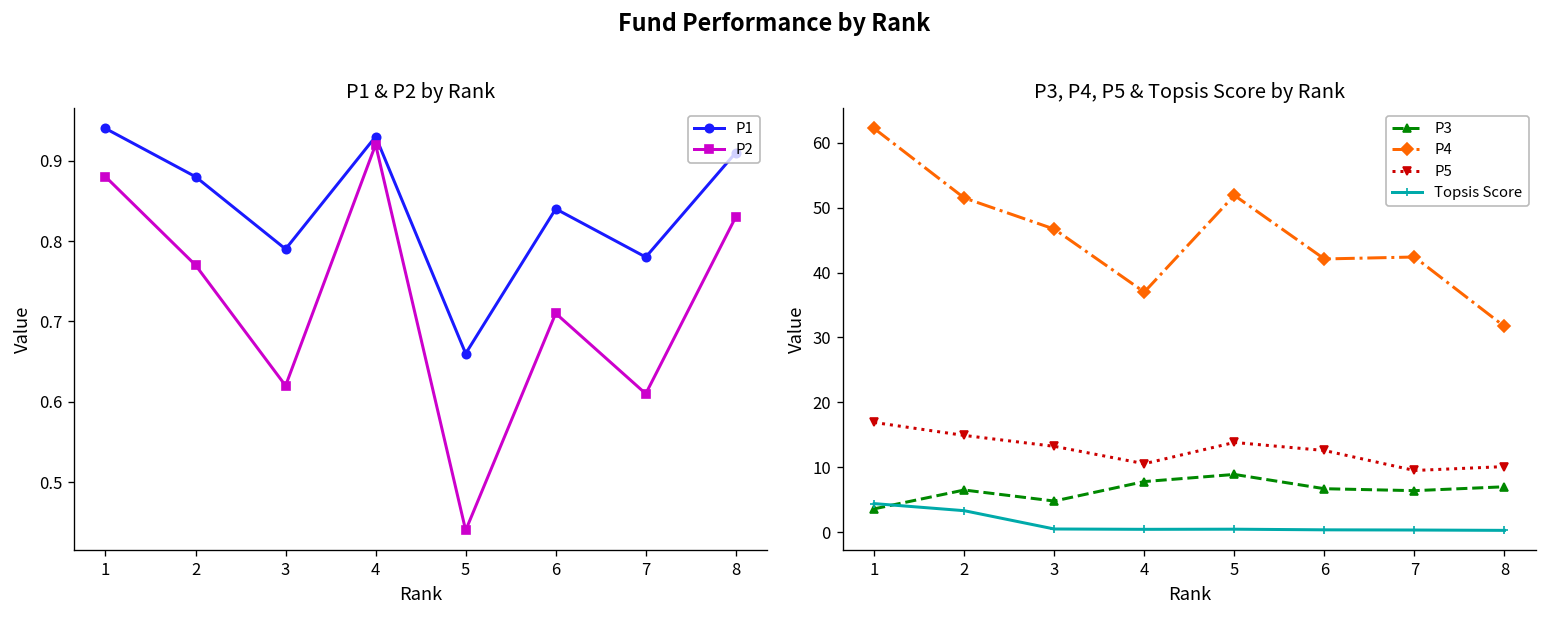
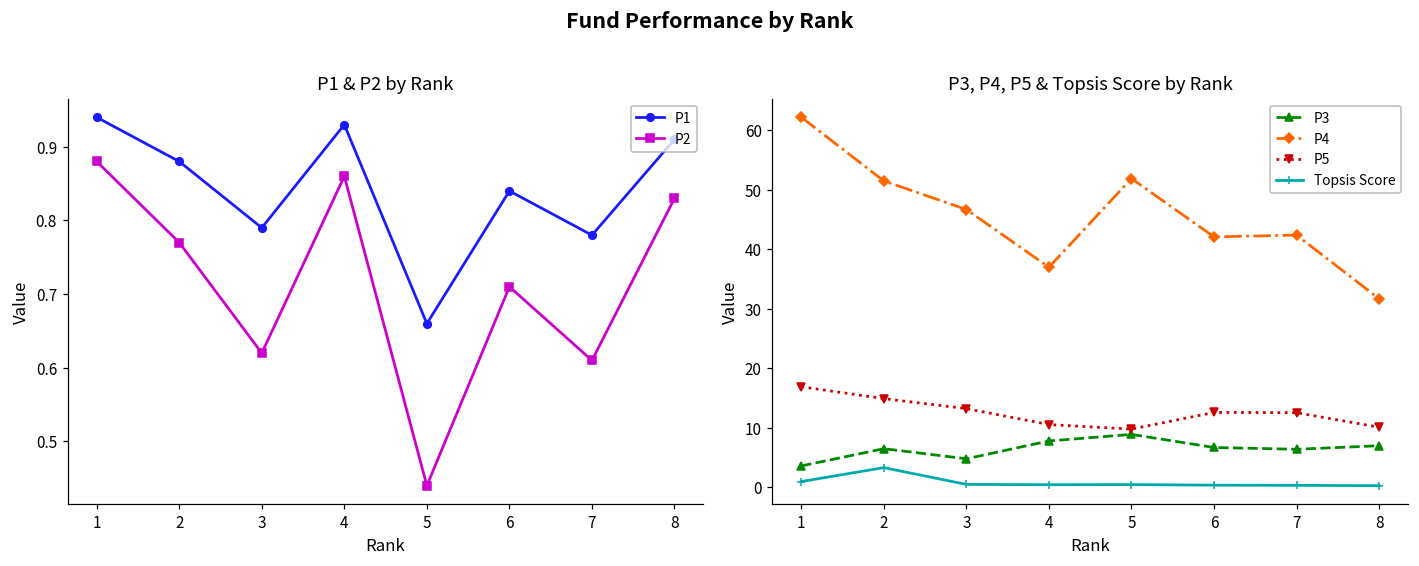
  {
    "P1 & P2 by Rank": {
      "P1": {
        "1": 0.94,
        "2": 0.88,
        "3": 0.79,
        "4": 0.93,
        "5": 0.66,
        "6": 0.84,
        "7": 0.78
      },
      "P2": {
        "1": 0.88,
        "2": 0.77,
        "3": 0.62,
-       "4": 0.92,
+       "4": 0.86,
        "5": 0.44,
        "6": 0.71,
        "7": 0.61,
        "8": 0.83
      }
    },
    "P3, P4, P5 & Topsis Score by Rank": {
      "P3": {
        "1": 4,
        "2": 7,
        "3": 5,
        "4": 8,
        "5": 9,
        "6": 7,
        "7": 6,
        "8": 7
      },
      "P4": {
        "1": 62,
        "2": 52,
        "3": 47,
        "4": 37,
        "5": 52,
        "6": 42,
        "7": 42,
        "8": 32
      },
      "P5": {
        "1": 17,
        "2": 15,
        "3": 13,
        "4": 11,
-       "5": 14,
+       "5": 10,
        "6": 13,
-       "7": 10,
+       "7": 13,
        "8": 10
      },
      "Topsis Score": {
-       "1": 4,
+       "1": 1,
        "2": 3,
        "3": 0,
        "4": 0,
        "5": 0,
        "6": 0,
        "7": 0,
        "8": 0
      }
    }
  }
